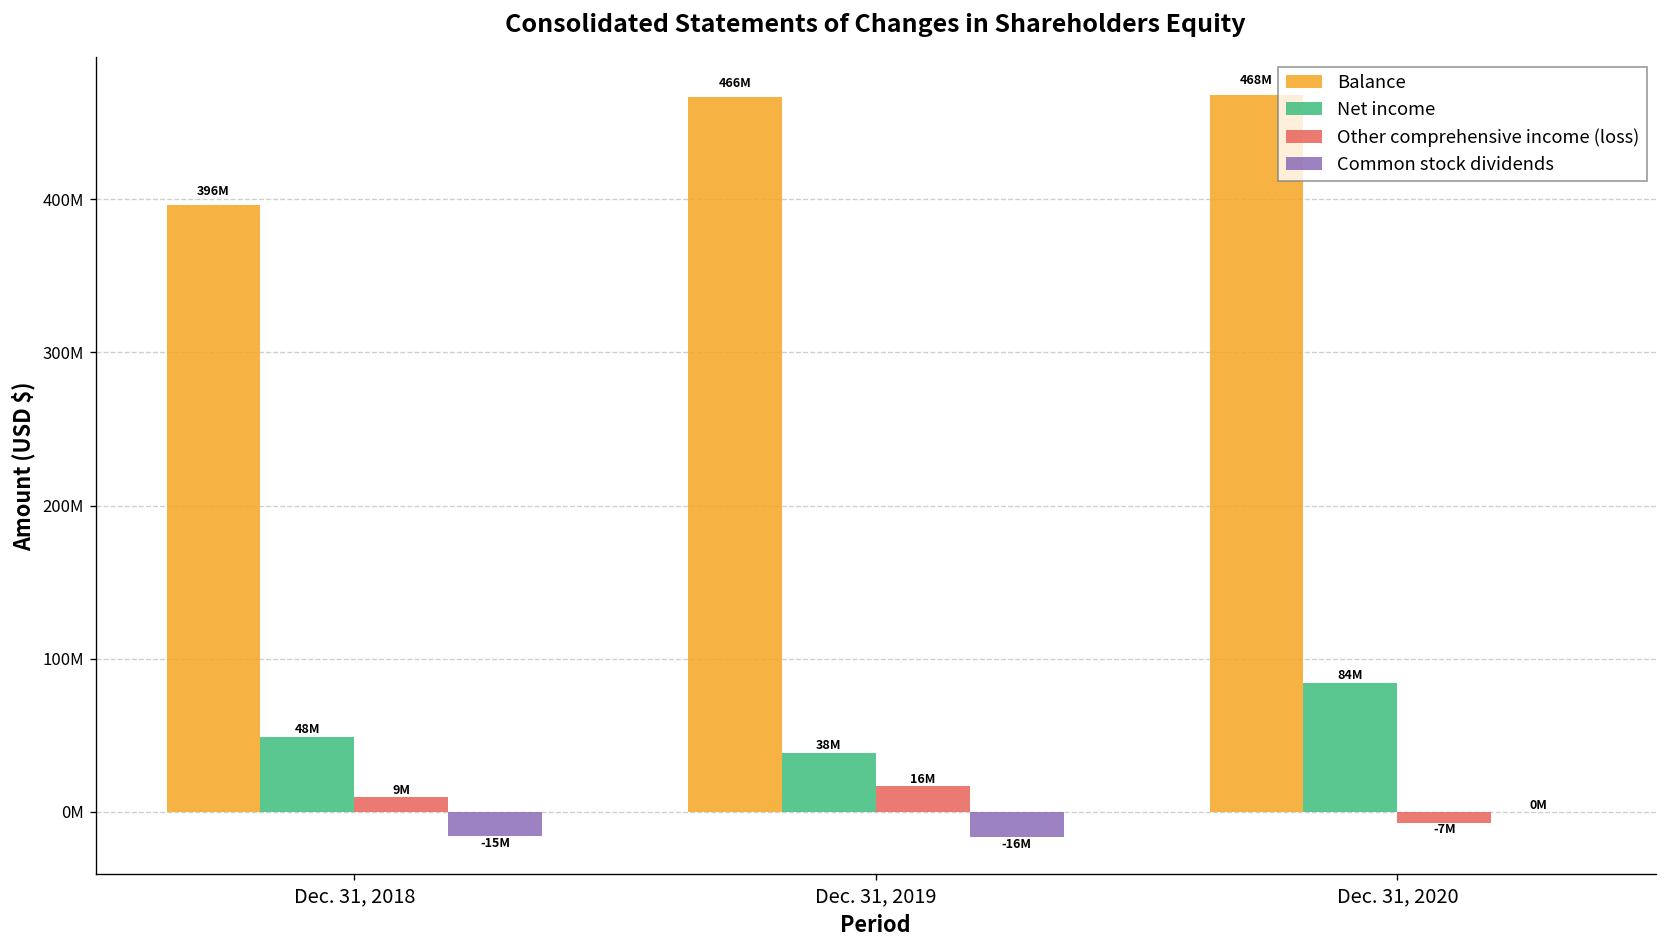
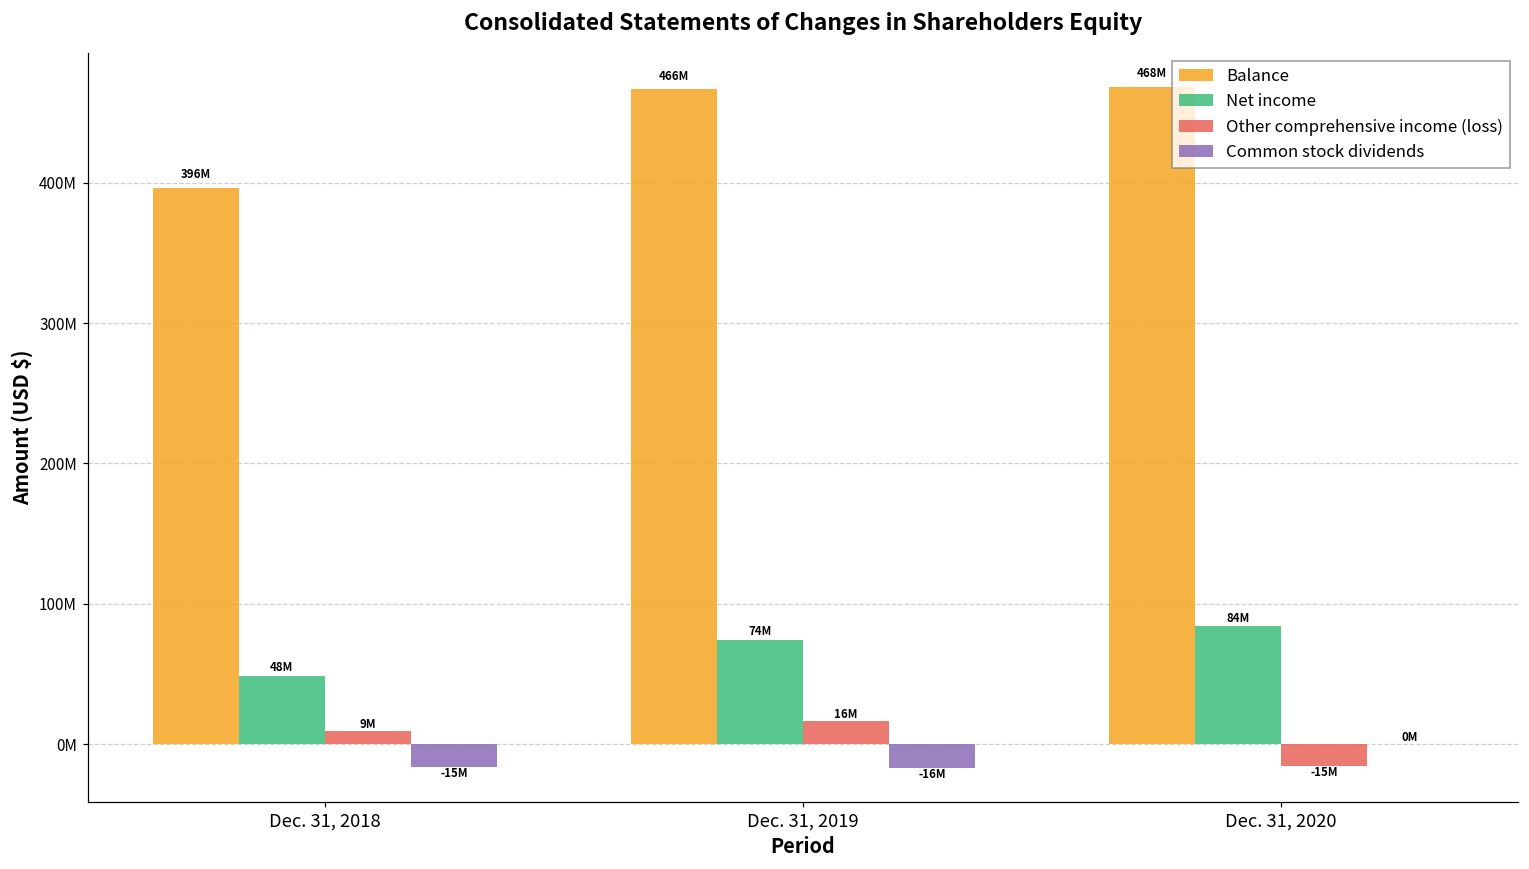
  {
    "Balance": {
      "Dec. 31, 2018": "396M",
      "Dec. 31, 2020": "468M"
    },
    "Net income": {
-     "Dec. 31, 2019": "38M",
+     "Dec. 31, 2019": "74M",
      "Dec. 31, 2020": "84M"
    },
    "Other comprehensive income (loss)": {
-     "Dec. 31, 2020": "-7M"
+     "Dec. 31, 2020": "-15M"
    },
    "Common stock dividends": {
      "Dec. 31, 2020": "0M"
    }
  }
